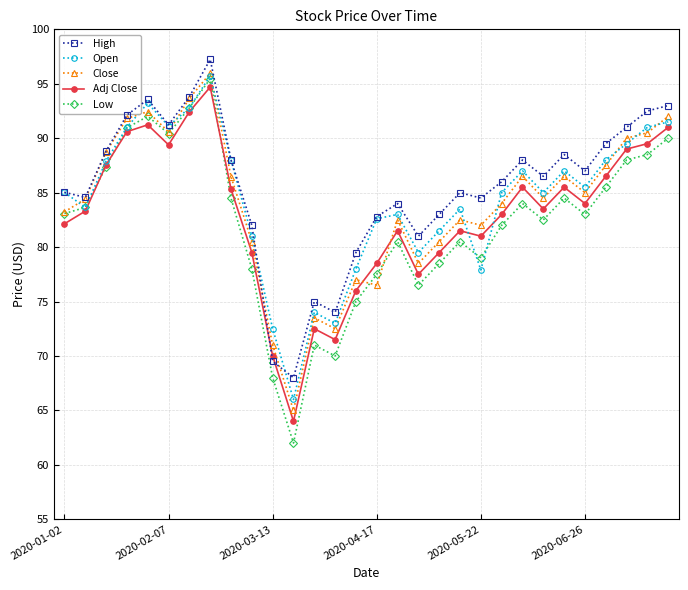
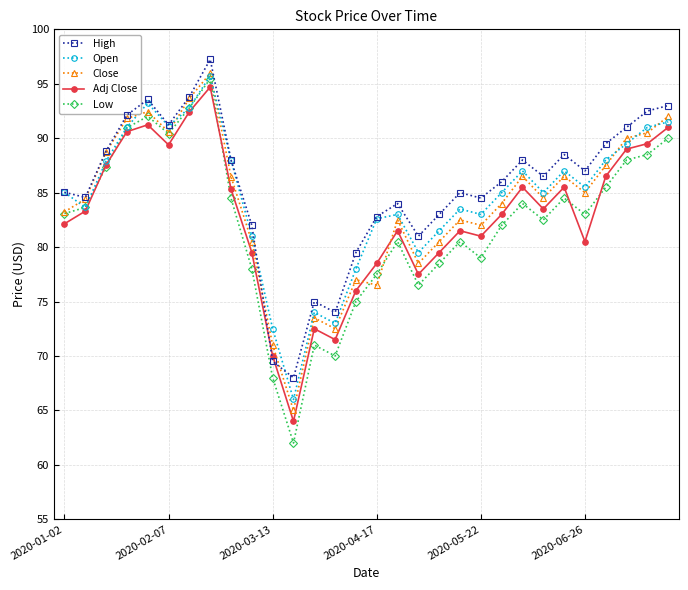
  {
    "High": {
      "2020-03-13": 69.5,
      "2020-05-22": 84.5,
      "2020-06-26": 87.0
    },
    "Open": {
      "2020-03-13": 72.5,
-     "2020-05-22": 77.9,
+     "2020-05-22": 83.0,
      "2020-06-26": 85.5
    },
    "Close": {
      "2020-03-13": 71.0,
      "2020-04-17": 76.5,
      "2020-05-22": 82.0,
      "2020-06-26": 85.0
    },
    "Adj Close": {
      "2020-01-02": 82.1,
      "2020-02-07": 89.4,
      "2020-03-13": 70.0,
      "2020-04-17": 78.5,
      "2020-05-22": 81.0,
-     "2020-06-26": 84.0
+     "2020-06-26": 80.5
    },
    "Low": {
      "2020-03-13": 68.0,
      "2020-04-17": 77.5,
      "2020-05-22": 79.0,
      "2020-06-26": 83.0
    }
  }
